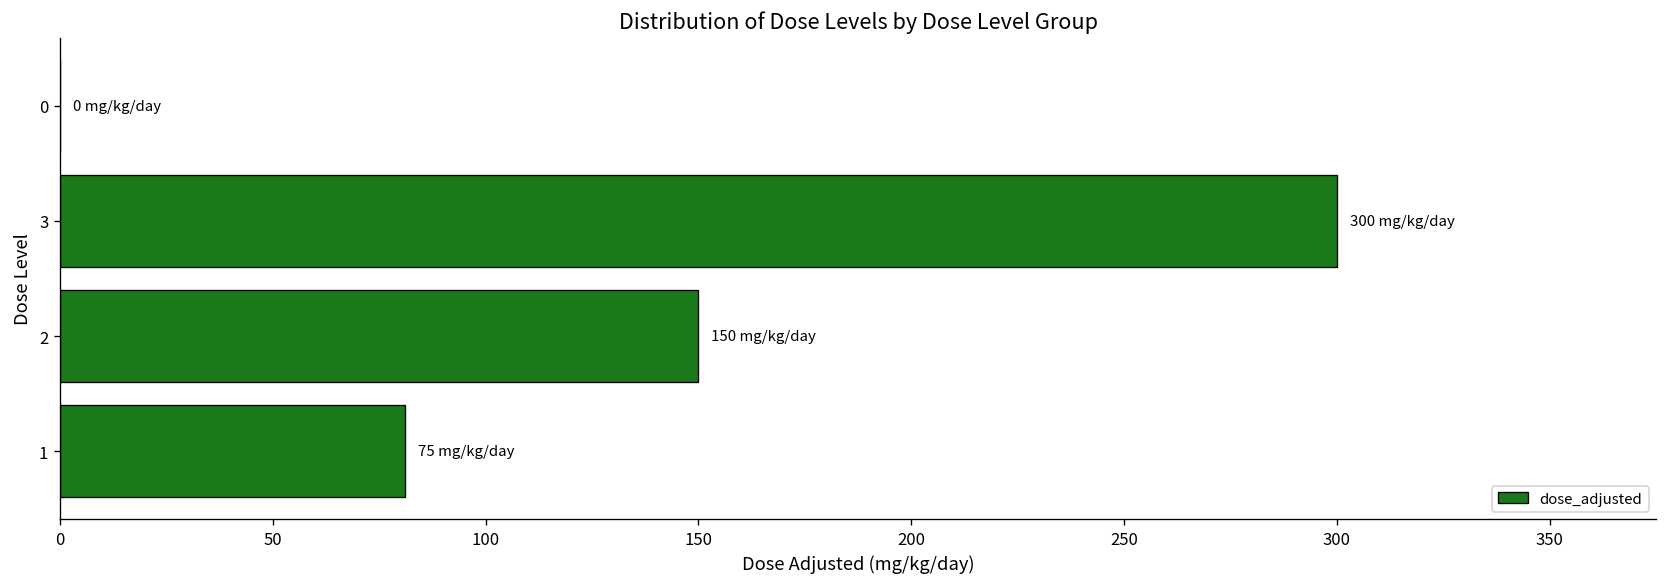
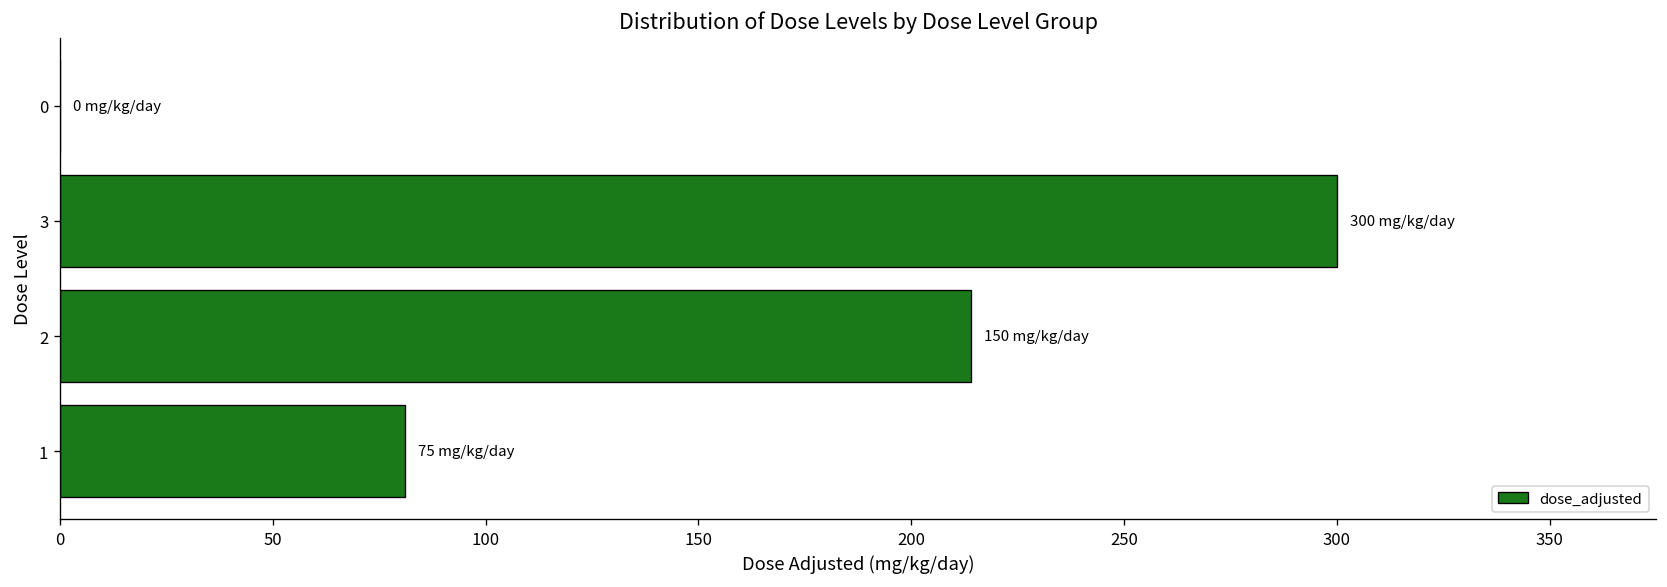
  {
-   "2": 150
+   "2": 214
  }
